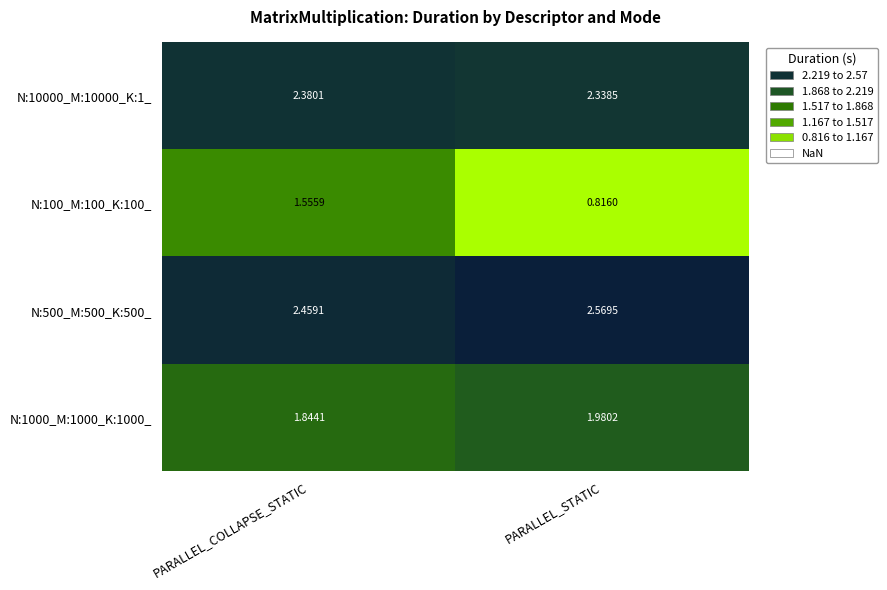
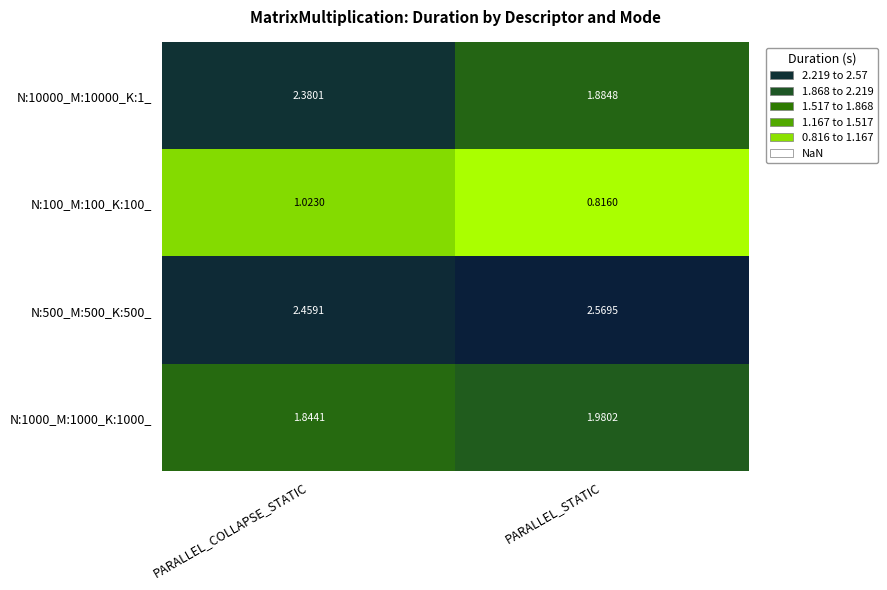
  {
    "N:10000_M:10000_K:1_": {
      "PARALLEL_COLLAPSE_STATIC": 2.3801,
-     "PARALLEL_STATIC": 2.3385
+     "PARALLEL_STATIC": 1.8848
    },
    "N:100_M:100_K:100_": {
-     "PARALLEL_COLLAPSE_STATIC": 1.5559,
+     "PARALLEL_COLLAPSE_STATIC": 1.0230,
      "PARALLEL_STATIC": 0.8160
    },
    "N:500_M:500_K:500_": {
      "PARALLEL_COLLAPSE_STATIC": 2.4591,
      "PARALLEL_STATIC": 2.5695
    },
    "N:1000_M:1000_K:1000_": {
      "PARALLEL_COLLAPSE_STATIC": 1.8441,
      "PARALLEL_STATIC": 1.9802
    }
  }
